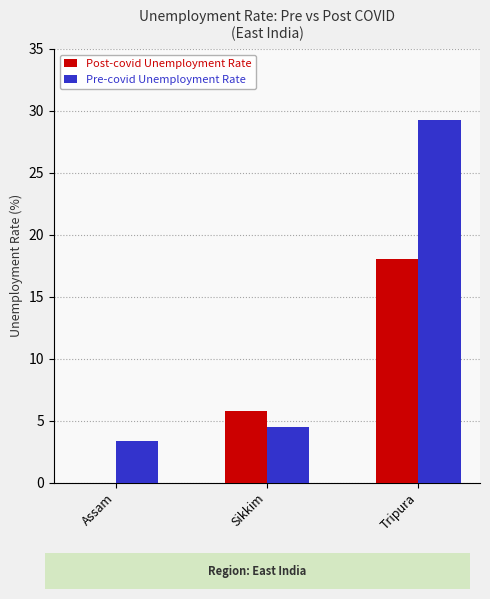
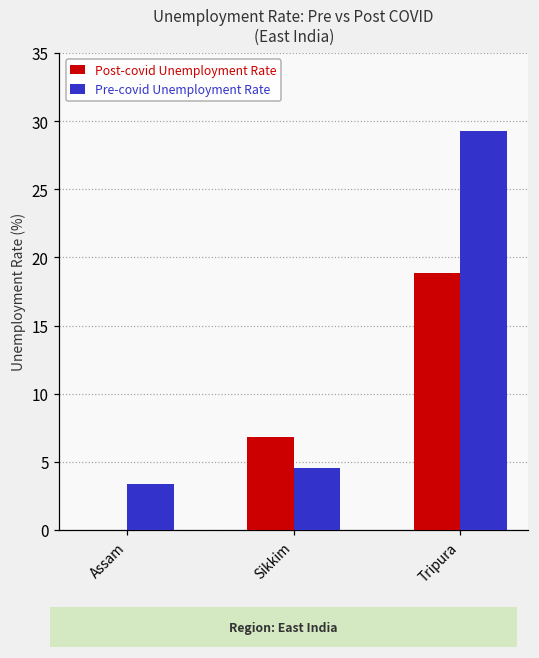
  {
    "Post-covid Unemployment Rate": {
      "Assam": 0.0,
-     "Sikkim": 5.8,
-     "Tripura": 18.1
+     "Sikkim": 6.9,
+     "Tripura": 18.8
    },
    "Pre-covid Unemployment Rate": {
      "Assam": 3.4,
      "Sikkim": 4.5,
      "Tripura": 29.3
    }
  }
